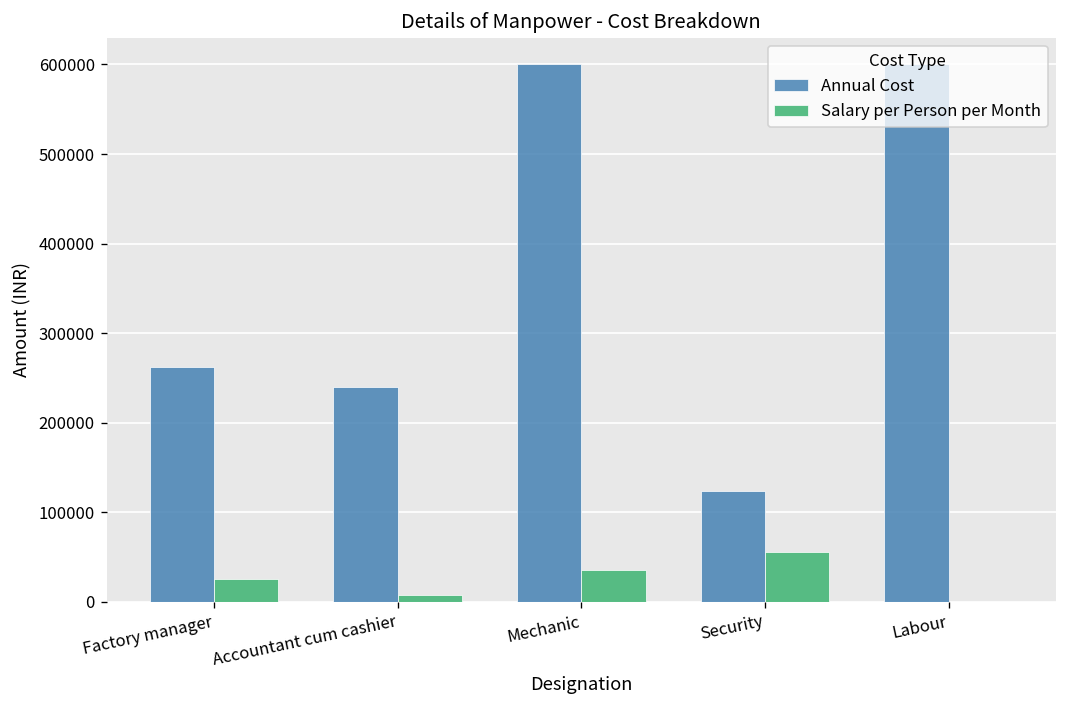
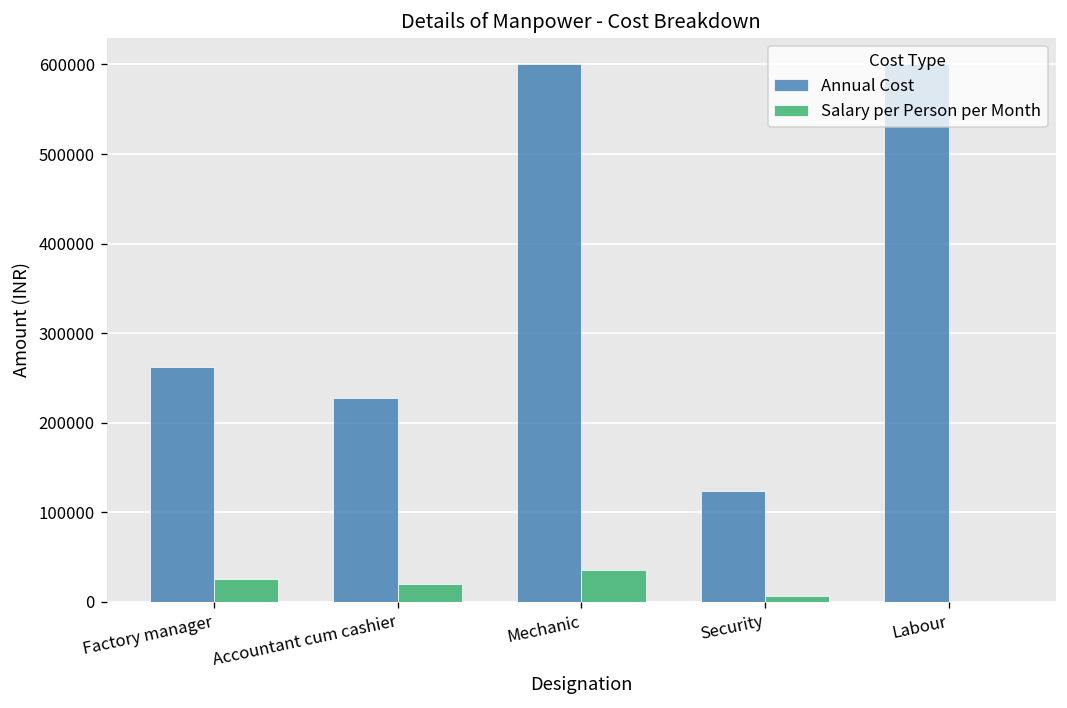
  {
    "Annual Cost": {
      "Factory manager": 260000,
-     "Accountant cum cashier": 240000,
+     "Accountant cum cashier": 230000,
      "Mechanic": 600000,
      "Security": 120000
    },
    "Salary per Person per Month": {
      "Factory manager": 30000,
-     "Accountant cum cashier": 10000,
+     "Accountant cum cashier": 20000,
      "Mechanic": 40000,
-     "Security": 60000,
+     "Security": 10000,
      "Labour": 0
    }
  }
